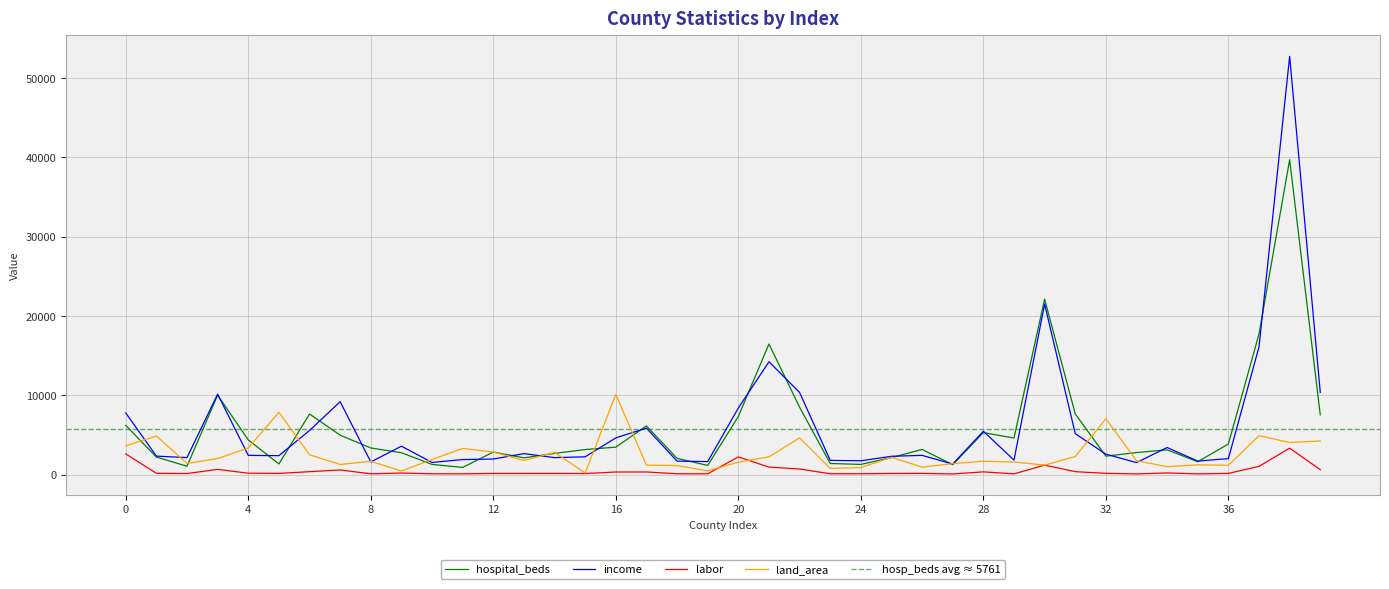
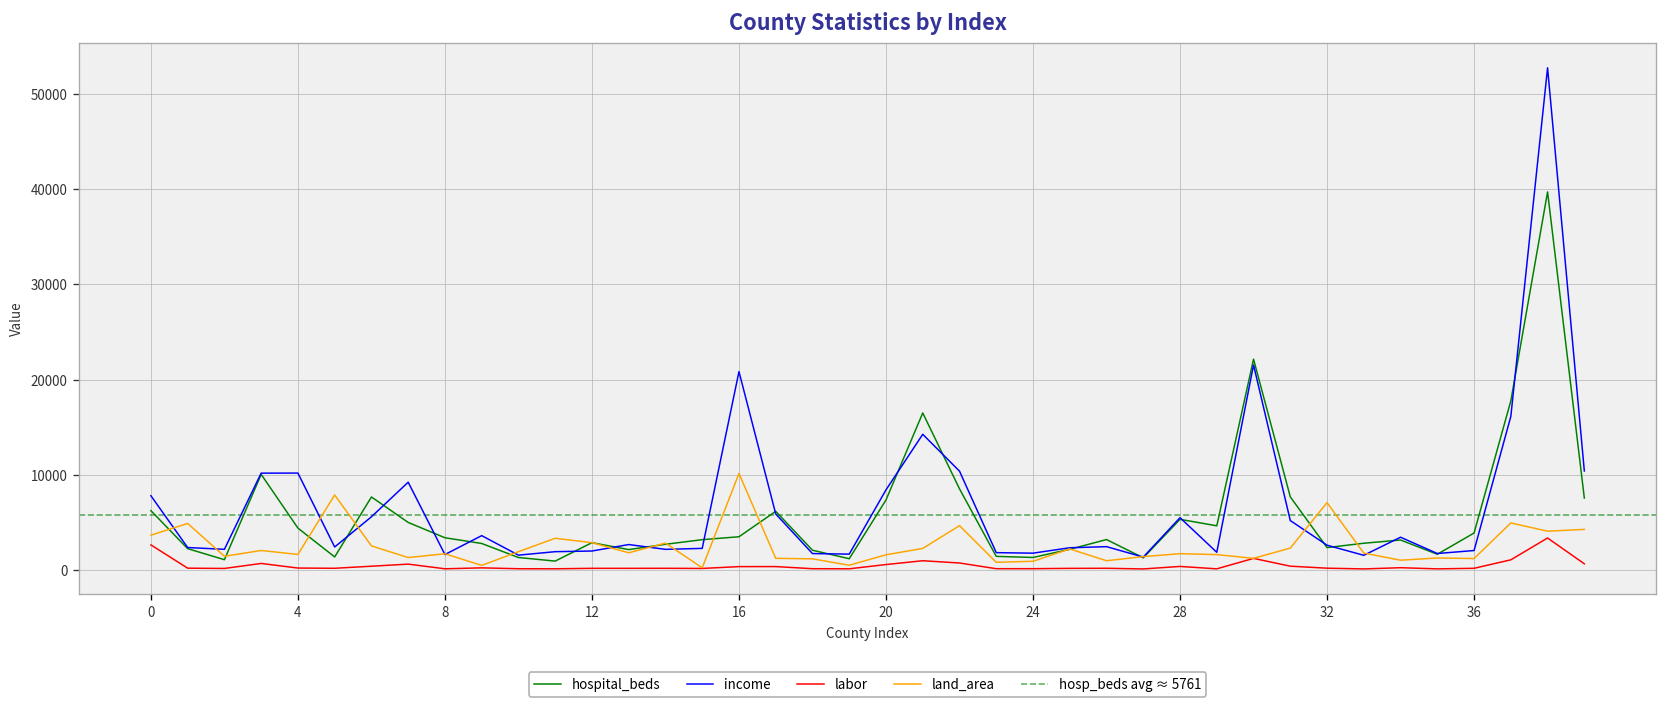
  {
    "hospital_beds": {
      "0": 6000,
      "4": 4000,
      "8": 3000,
      "16": 3000,
      "20": 7000,
      "24": 1000,
      "36": 4000
    },
    "income": {
      "0": 8000,
-     "4": 2000,
+     "4": 10000,
      "12": 2000,
-     "16": 5000,
+     "16": 21000,
      "20": 8000,
      "24": 2000,
      "36": 2000
    },
    "labor": {
      "0": 3000,
      "4": 0,
      "8": 0,
      "12": 0,
      "16": 0,
-     "20": 2000,
+     "20": 1000,
      "24": 0,
      "28": 0,
      "32": 0,
      "36": 0
    },
    "land_area": {
      "0": 4000,
-     "4": 3000,
+     "4": 2000,
      "16": 10000,
      "20": 2000,
      "24": 1000,
      "28": 2000,
      "32": 7000,
      "36": 1000
    }
  }
